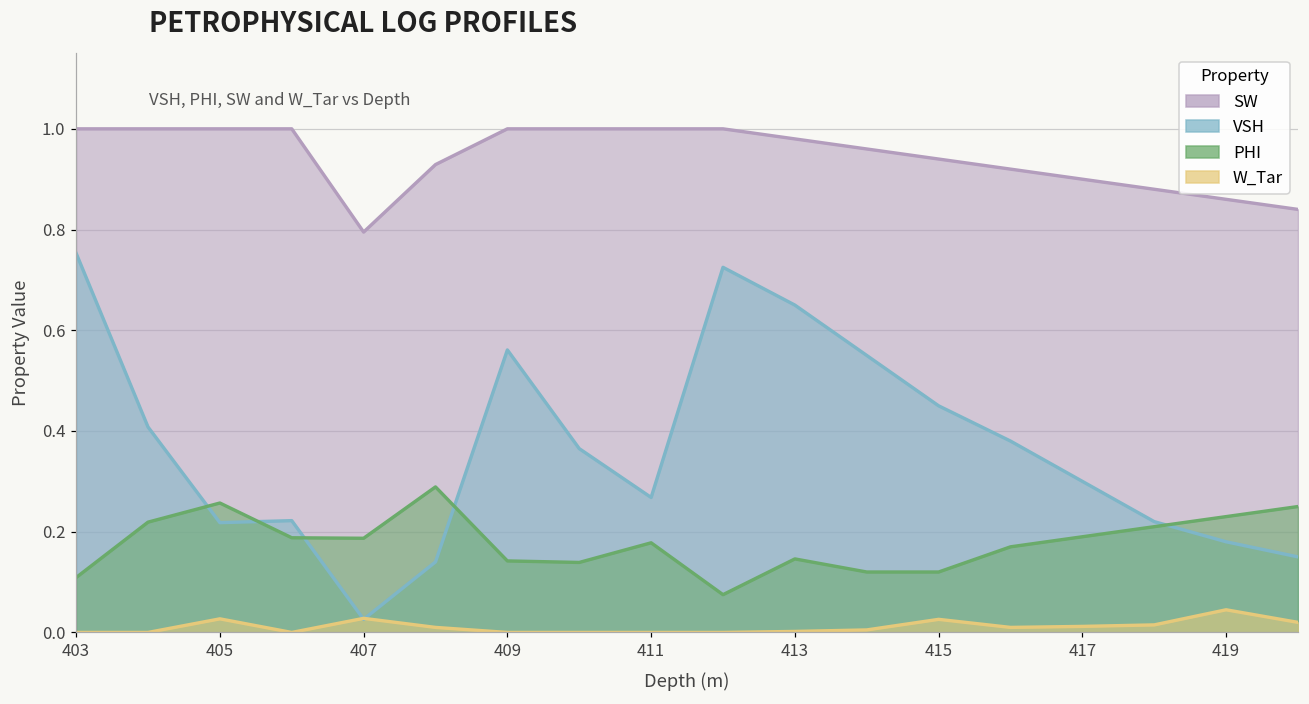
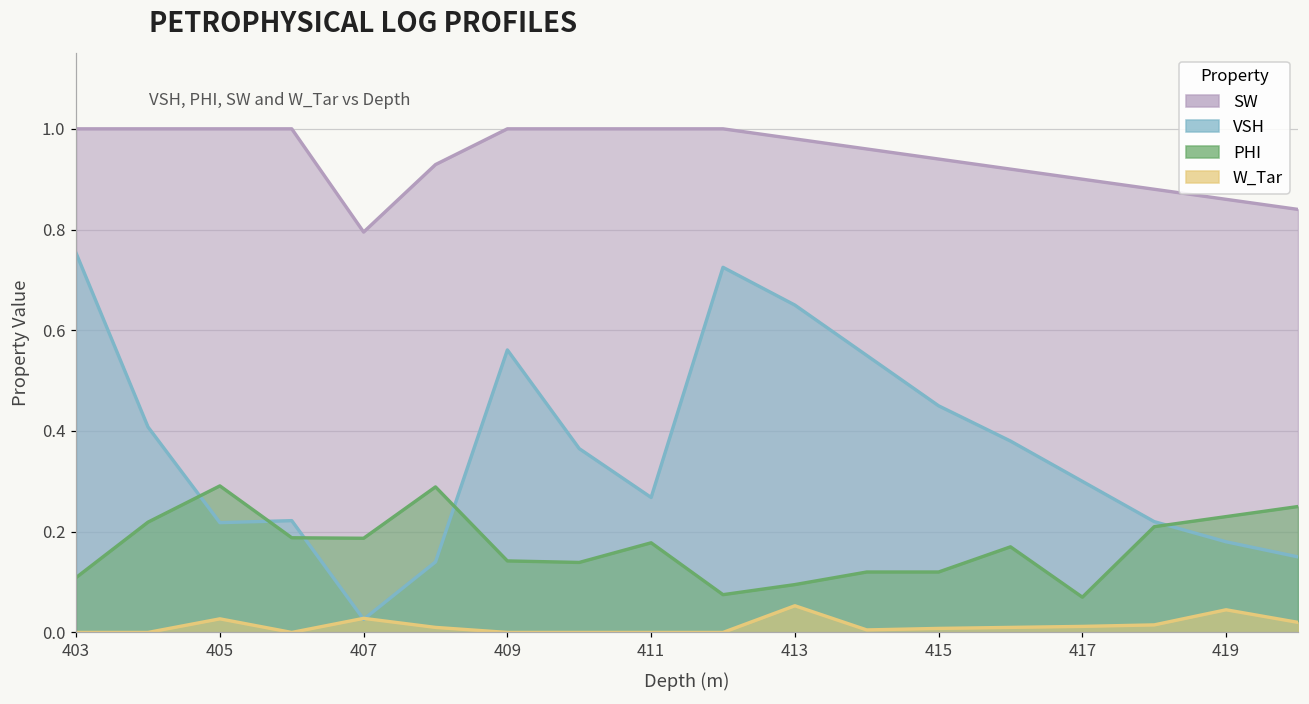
  {
    "PHI": {
      "403": 0.11,
-     "405": 0.26,
+     "405": 0.29,
      "407": 0.19,
      "409": 0.14,
      "411": 0.18,
-     "413": 0.15,
+     "413": 0.10,
      "415": 0.12,
-     "417": 0.19,
+     "417": 0.07,
      "419": 0.23
    },
    "W_Tar": {
      "403": 0.00,
      "405": 0.03,
      "409": 0.00,
      "411": 0.00,
-     "413": 0.00,
-     "415": 0.03,
+     "413": 0.05,
+     "415": 0.01,
      "417": 0.01,
      "419": 0.05
    }
  }
